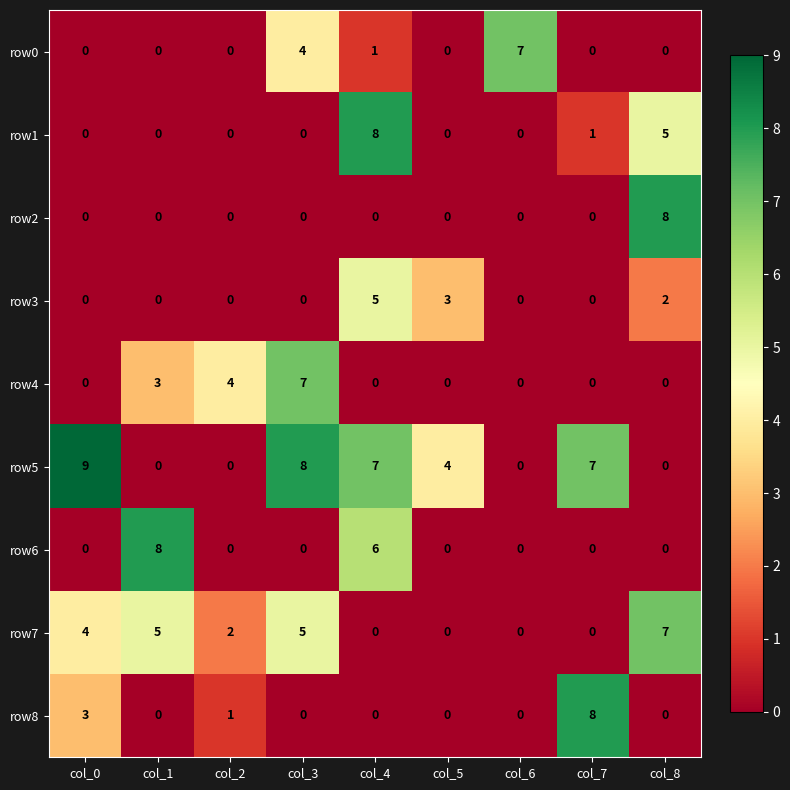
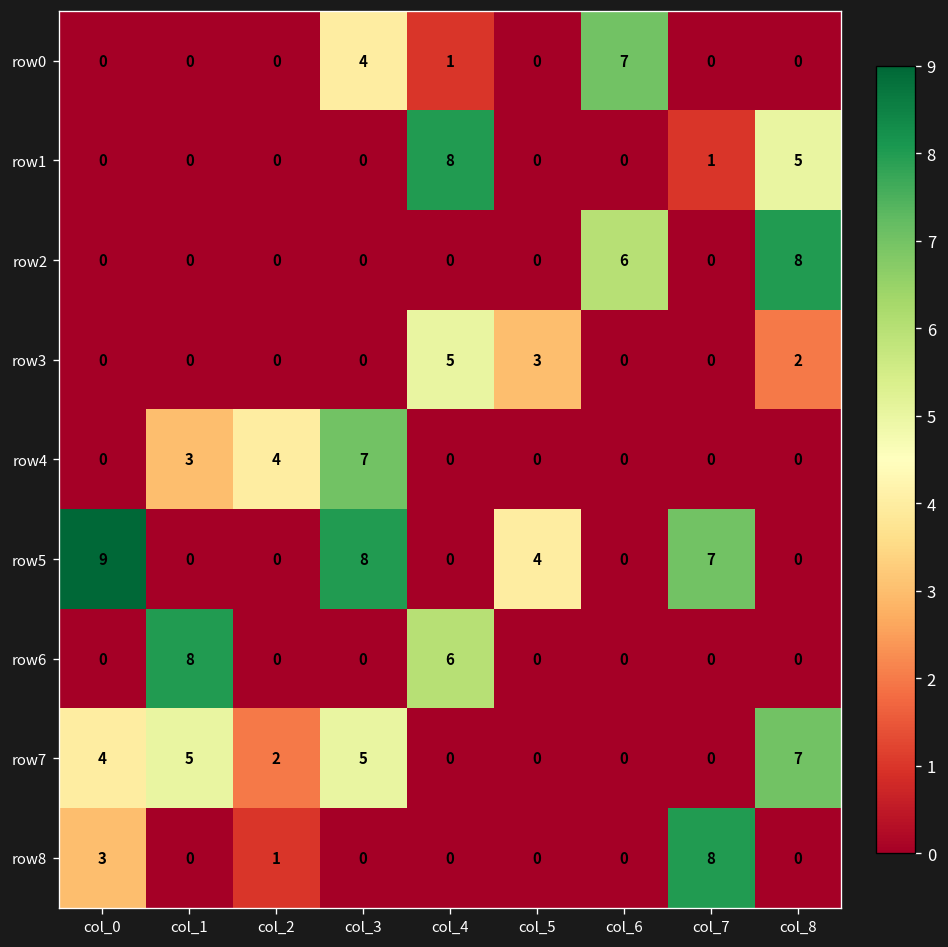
  {
    "row0": {
      "col_0": 0,
      "col_1": 0,
      "col_2": 0,
      "col_3": 4,
      "col_4": 1,
      "col_5": 0,
      "col_6": 7,
      "col_7": 0,
      "col_8": 0
    },
    "row1": {
      "col_0": 0,
      "col_1": 0,
      "col_2": 0,
      "col_3": 0,
      "col_4": 8,
      "col_5": 0,
      "col_6": 0,
      "col_7": 1,
      "col_8": 5
    },
    "row2": {
      "col_0": 0,
      "col_1": 0,
      "col_2": 0,
      "col_3": 0,
      "col_4": 0,
      "col_5": 0,
-     "col_6": 0,
+     "col_6": 6,
      "col_7": 0,
      "col_8": 8
    },
    "row3": {
      "col_0": 0,
      "col_1": 0,
      "col_2": 0,
      "col_3": 0,
      "col_4": 5,
      "col_5": 3,
      "col_6": 0,
      "col_7": 0,
      "col_8": 2
    },
    "row4": {
      "col_0": 0,
      "col_1": 3,
      "col_2": 4,
      "col_3": 7,
      "col_4": 0,
      "col_5": 0,
      "col_6": 0,
      "col_7": 0,
      "col_8": 0
    },
    "row5": {
      "col_0": 9,
      "col_1": 0,
      "col_2": 0,
      "col_3": 8,
-     "col_4": 7,
+     "col_4": 0,
      "col_5": 4,
      "col_6": 0,
      "col_7": 7,
      "col_8": 0
    },
    "row6": {
      "col_0": 0,
      "col_1": 8,
      "col_2": 0,
      "col_3": 0,
      "col_4": 6,
      "col_5": 0,
      "col_6": 0,
      "col_7": 0,
      "col_8": 0
    },
    "row7": {
      "col_0": 4,
      "col_1": 5,
      "col_2": 2,
      "col_3": 5,
      "col_4": 0,
      "col_5": 0,
      "col_6": 0,
      "col_7": 0,
      "col_8": 7
    },
    "row8": {
      "col_0": 3,
      "col_1": 0,
      "col_2": 1,
      "col_3": 0,
      "col_4": 0,
      "col_5": 0,
      "col_6": 0,
      "col_7": 8,
      "col_8": 0
    }
  }
